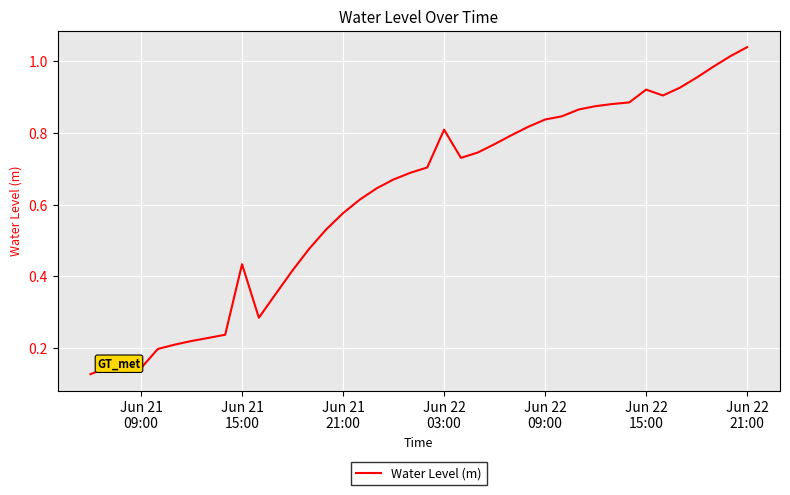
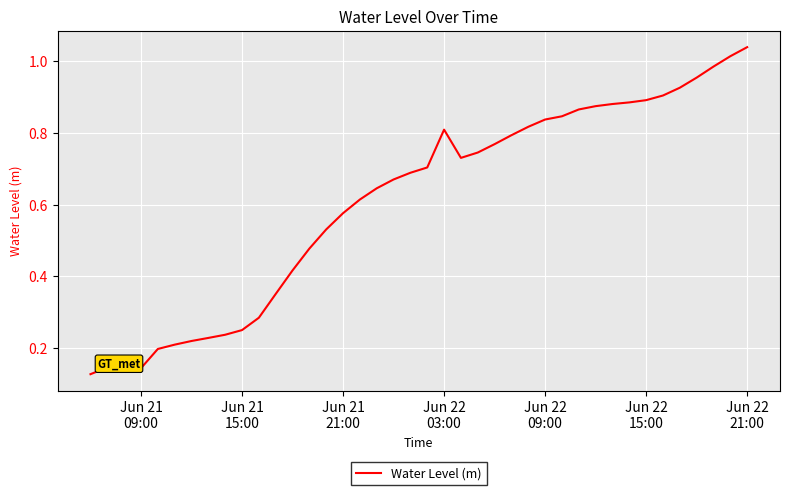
  {
-   "Jun 21 15:00": 0.43,
+   "Jun 21 15:00": 0.25,
    "Jun 21 21:00": 0.58,
    "Jun 22 03:00": 0.81,
    "Jun 22 09:00": 0.84,
-   "Jun 22 15:00": 0.92,
+   "Jun 22 15:00": 0.89,
    "Jun 22 21:00": 1.04
  }
